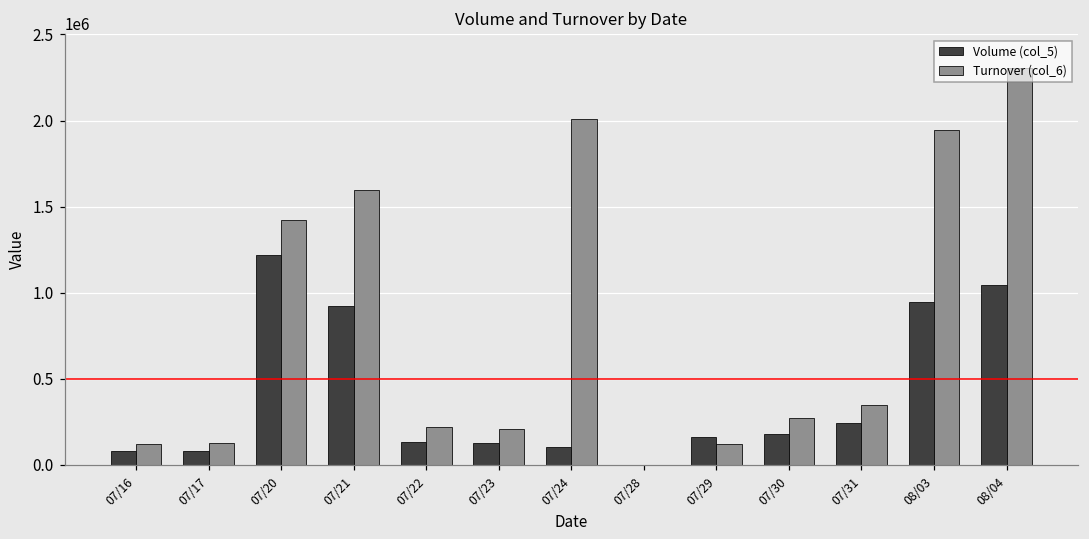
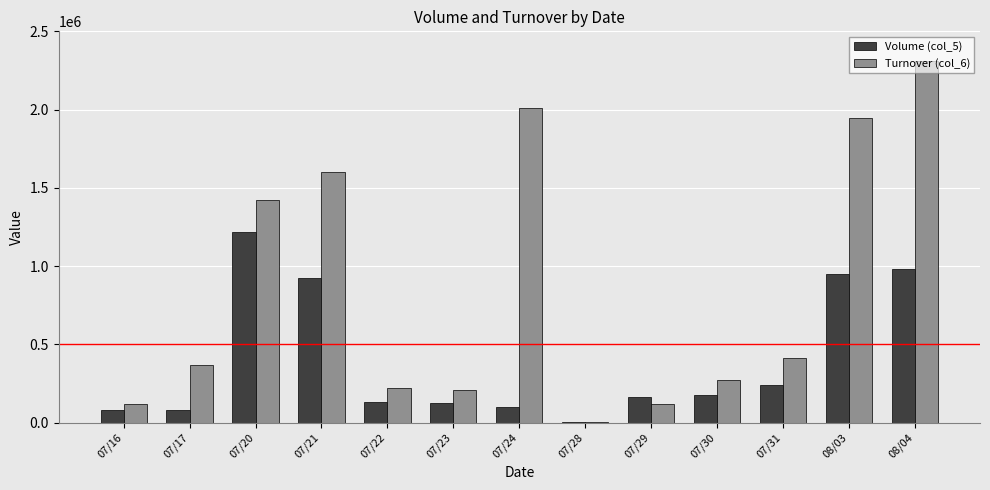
  {
    "Volume (col_5)": {
      "07/16": 80000,
      "07/17": 80000,
      "07/20": 1220000,
      "07/21": 920000,
      "07/22": 130000,
      "07/23": 130000,
      "07/24": 100000,
      "07/29": 160000,
      "07/30": 180000,
      "07/31": 240000,
      "08/03": 950000,
-     "08/04": 1050000
+     "08/04": 980000
    },
    "Turnover (col_6)": {
      "07/16": 120000,
-     "07/17": 120000,
+     "07/17": 370000,
      "07/20": 1420000,
      "07/21": 1600000,
      "07/22": 220000,
      "07/23": 210000,
      "07/24": 2010000,
      "07/29": 120000,
      "07/30": 270000,
-     "07/31": 350000,
+     "07/31": 410000,
      "08/03": 1950000
    }
  }
